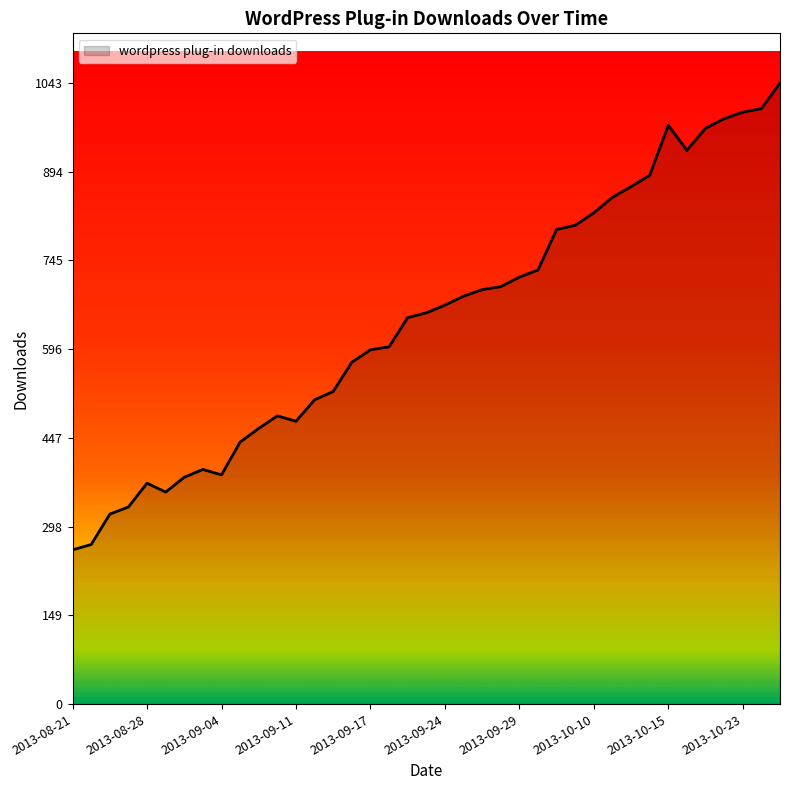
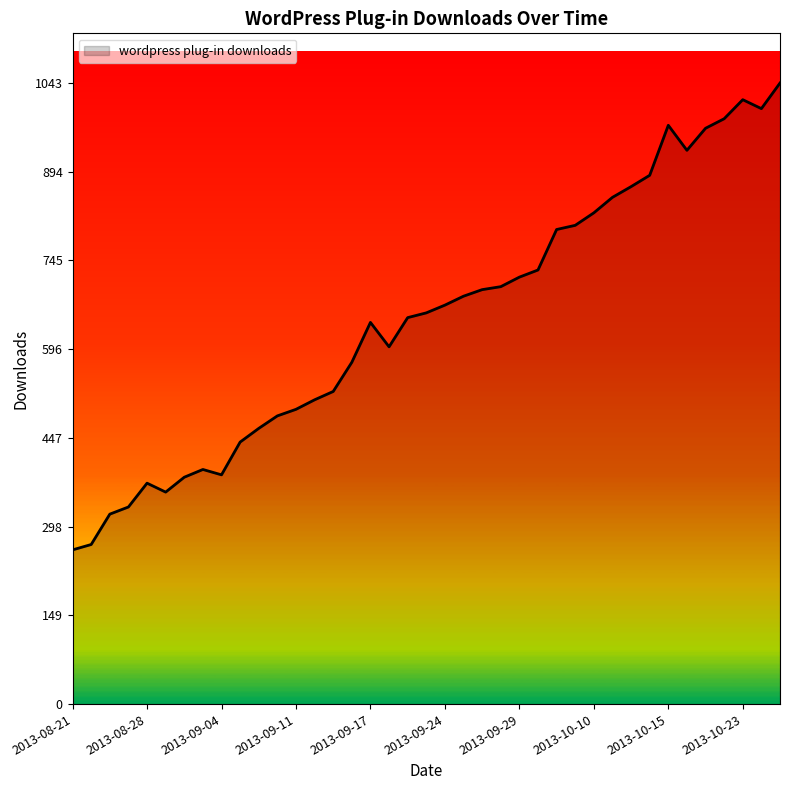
  {
    "2013-08-21": 260,
    "2013-08-28": 370,
    "2013-09-04": 390,
-   "2013-09-11": 480,
-   "2013-09-17": 600,
+   "2013-09-11": 500,
+   "2013-09-17": 640,
    "2013-09-24": 670,
    "2013-09-29": 720,
    "2013-10-10": 830,
    "2013-10-15": 970,
-   "2013-10-23": 990
+   "2013-10-23": 1020
  }
